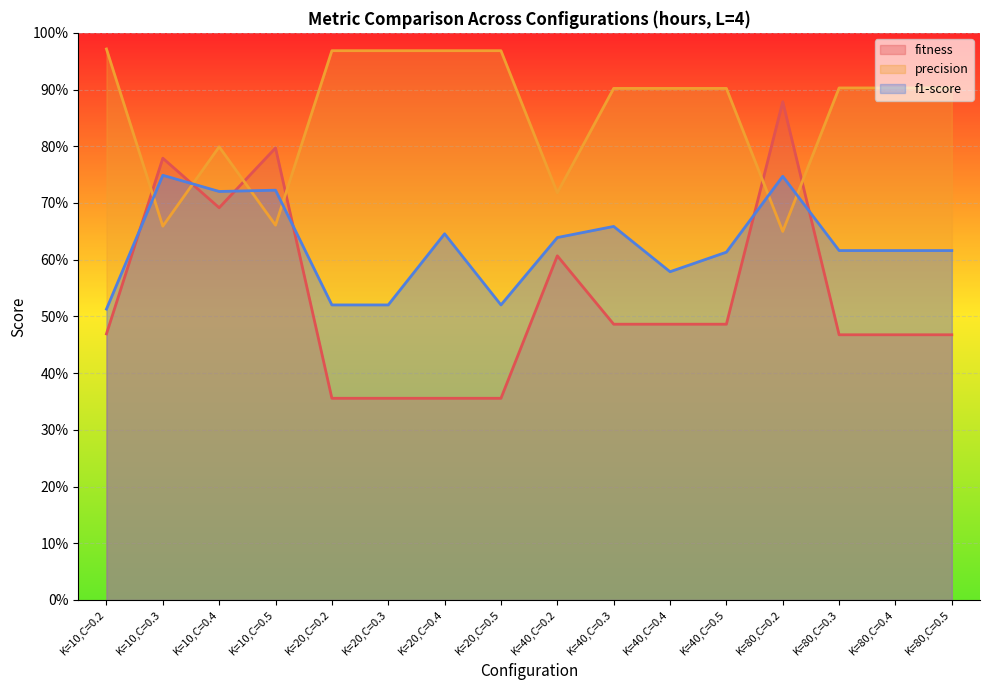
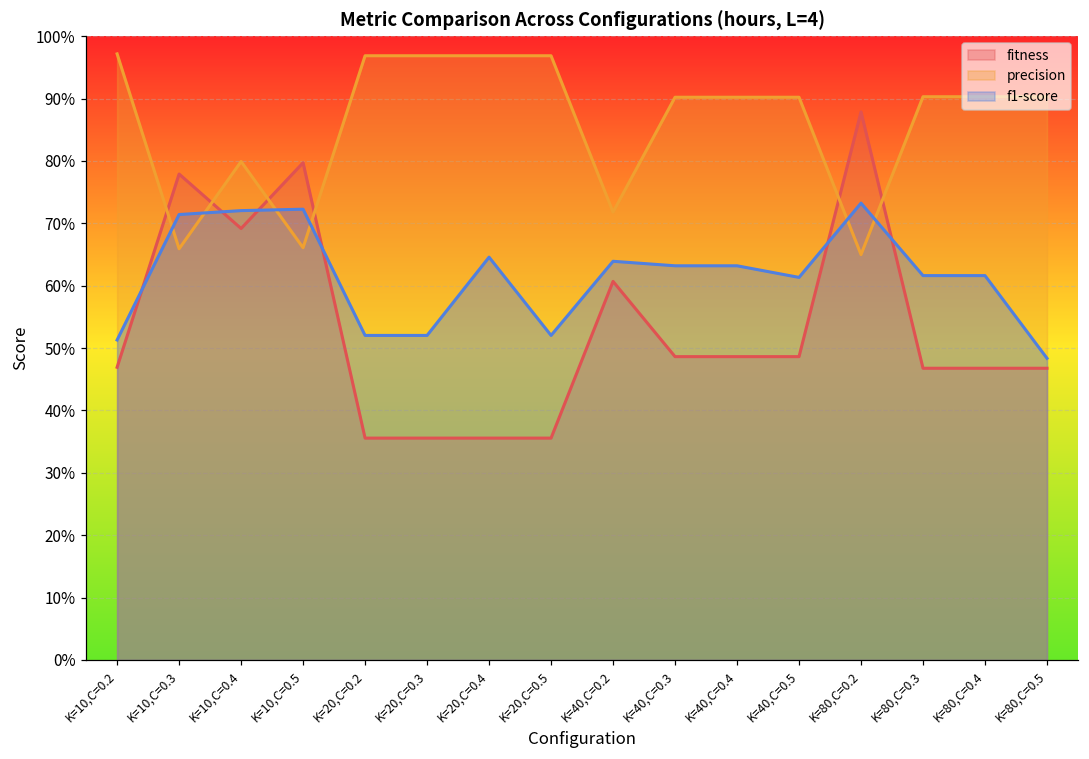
  {
    "f1-score": {
      "K=10,C=0.2": "51%",
-     "K=10,C=0.3": "75%",
+     "K=10,C=0.3": "71%",
      "K=10,C=0.4": "72%",
      "K=10,C=0.5": "72%",
      "K=20,C=0.2": "52%",
      "K=20,C=0.3": "52%",
      "K=20,C=0.4": "65%",
      "K=20,C=0.5": "52%",
      "K=40,C=0.2": "64%",
-     "K=40,C=0.3": "66%",
-     "K=40,C=0.4": "58%",
+     "K=40,C=0.3": "63%",
+     "K=40,C=0.4": "63%",
      "K=40,C=0.5": "61%",
-     "K=80,C=0.2": "75%",
+     "K=80,C=0.2": "73%",
      "K=80,C=0.3": "62%",
      "K=80,C=0.4": "62%",
-     "K=80,C=0.5": "62%"
+     "K=80,C=0.5": "48%"
    }
  }
